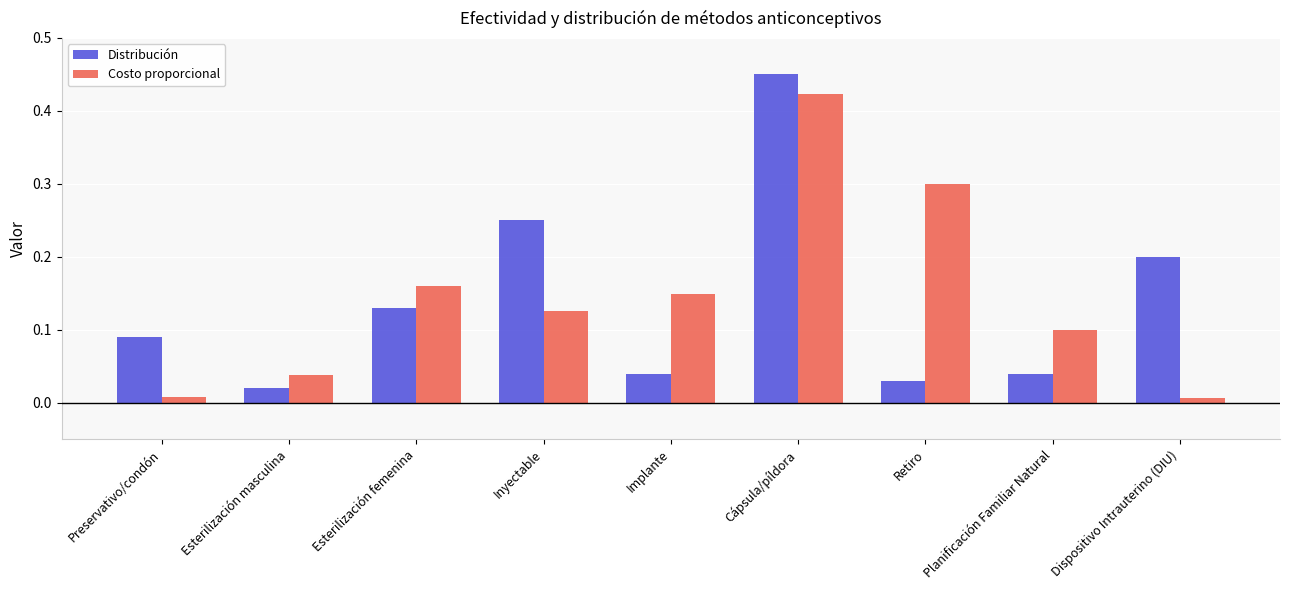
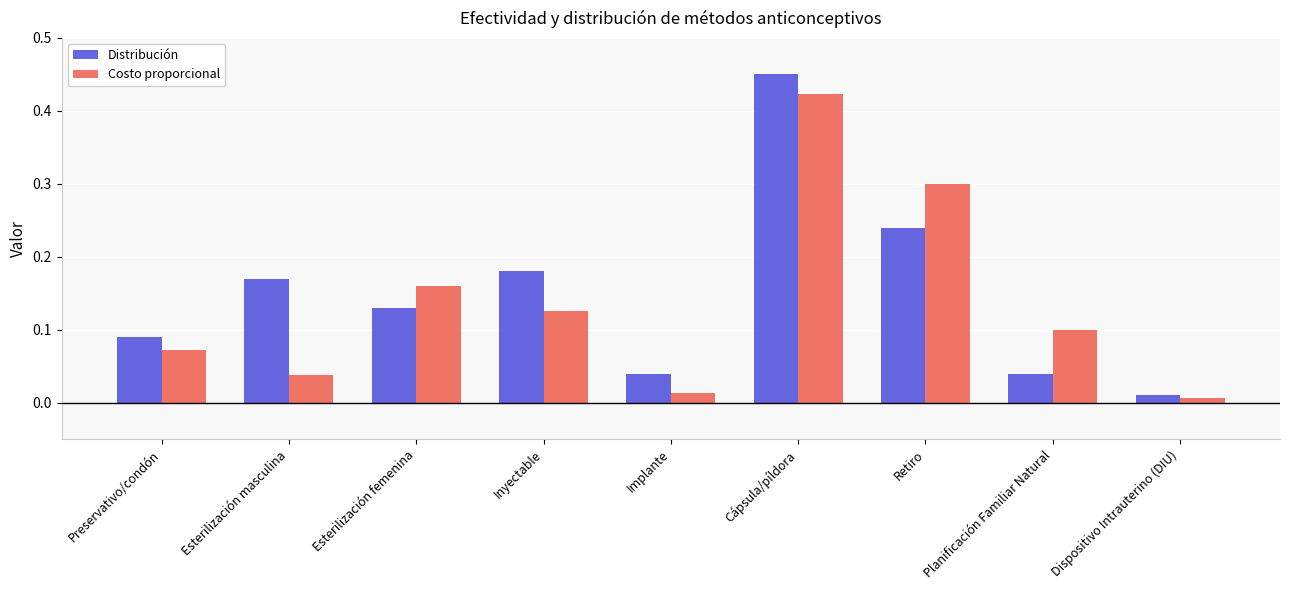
  {
    "Distribución": {
      "Preservativo/condón": 0.09,
-     "Esterilización masculina": 0.02,
+     "Esterilización masculina": 0.17,
      "Esterilización femenina": 0.13,
-     "Inyectable": 0.25,
+     "Inyectable": 0.18,
      "Implante": 0.04,
      "Cápsula/píldora": 0.45,
-     "Retiro": 0.03,
+     "Retiro": 0.24,
      "Planificación Familiar Natural": 0.04,
-     "Dispositivo Intrauterino (DIU)": 0.20
+     "Dispositivo Intrauterino (DIU)": 0.01
    },
    "Costo proporcional": {
-     "Preservativo/condón": 0.01,
+     "Preservativo/condón": 0.07,
      "Esterilización masculina": 0.04,
      "Esterilización femenina": 0.16,
      "Inyectable": 0.13,
-     "Implante": 0.15,
+     "Implante": 0.01,
      "Cápsula/píldora": 0.42,
      "Retiro": 0.30,
      "Planificación Familiar Natural": 0.10,
      "Dispositivo Intrauterino (DIU)": 0.01
    }
  }
